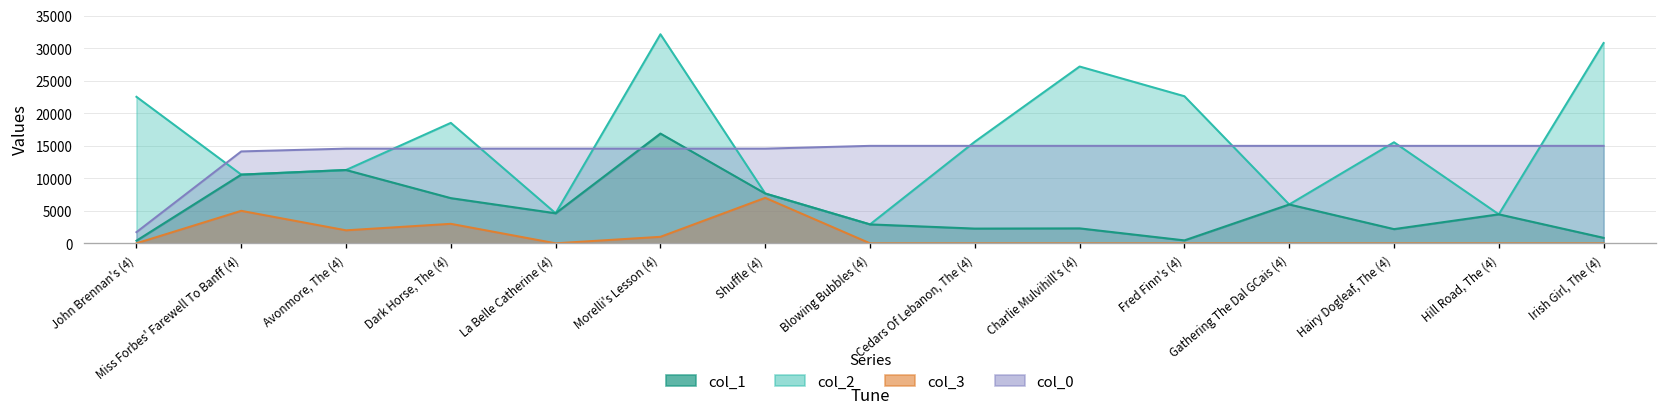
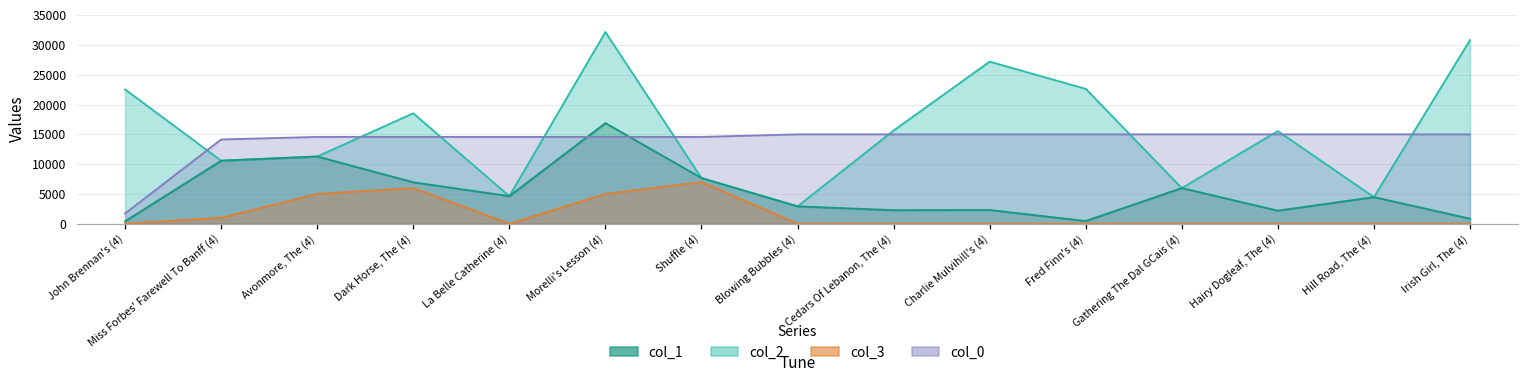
  {
    "col_3": {
-     "Miss Forbes' Farewell To Banff (4)": 5000,
-     "Avonmore, The (4)": 2000,
-     "Dark Horse, The (4)": 3000,
+     "Miss Forbes' Farewell To Banff (4)": 1000,
+     "Avonmore, The (4)": 5000,
+     "Dark Horse, The (4)": 6000,
      "La Belle Catherine (4)": 0,
-     "Morelli's Lesson (4)": 1000,
+     "Morelli's Lesson (4)": 5000,
      "Shuffle (4)": 7000,
      "Blowing Bubbles (4)": 0,
      "Cedars Of Lebanon, The (4)": 0,
      "Charlie Mulvihill's (4)": 0,
      "Gathering The Dal GCais (4)": 0,
      "Hairy Dogleaf, The (4)": 0,
      "Hill Road, The (4)": 0,
      "Irish Girl, The (4)": 0
    }
  }
